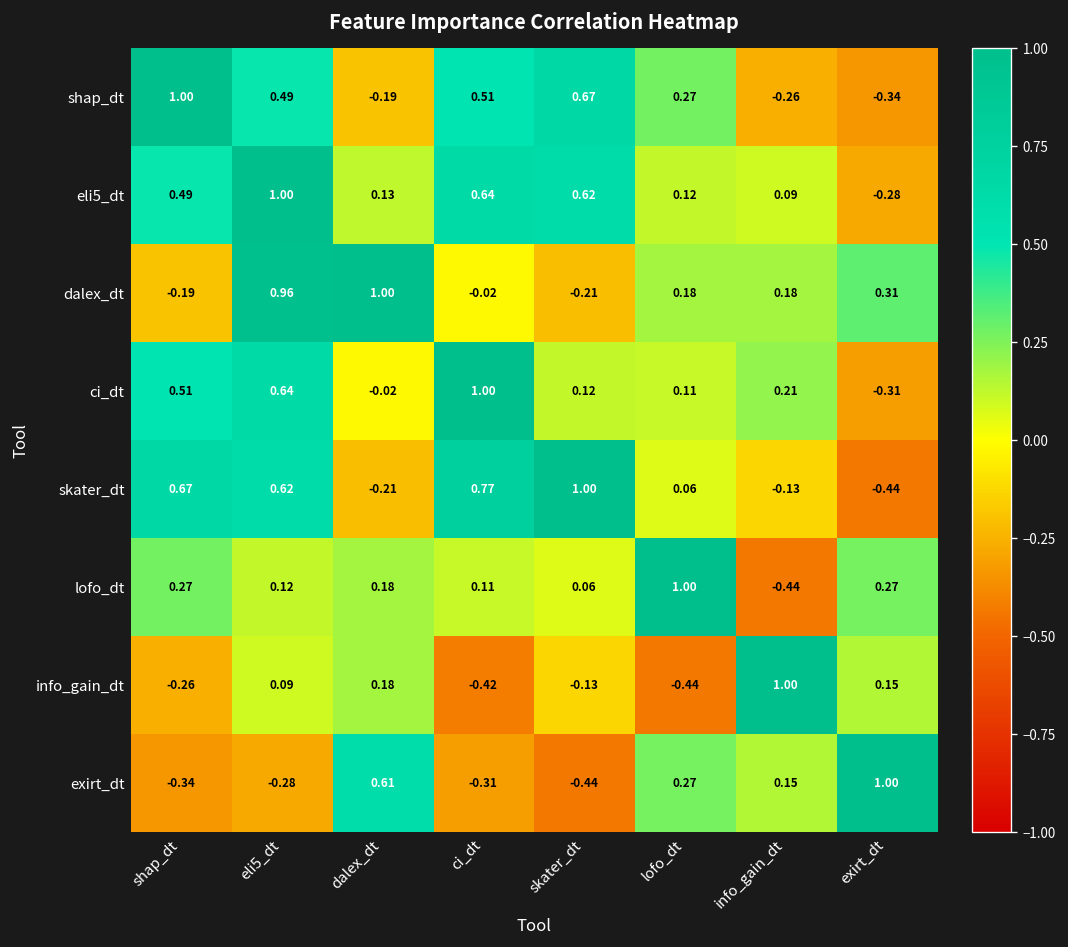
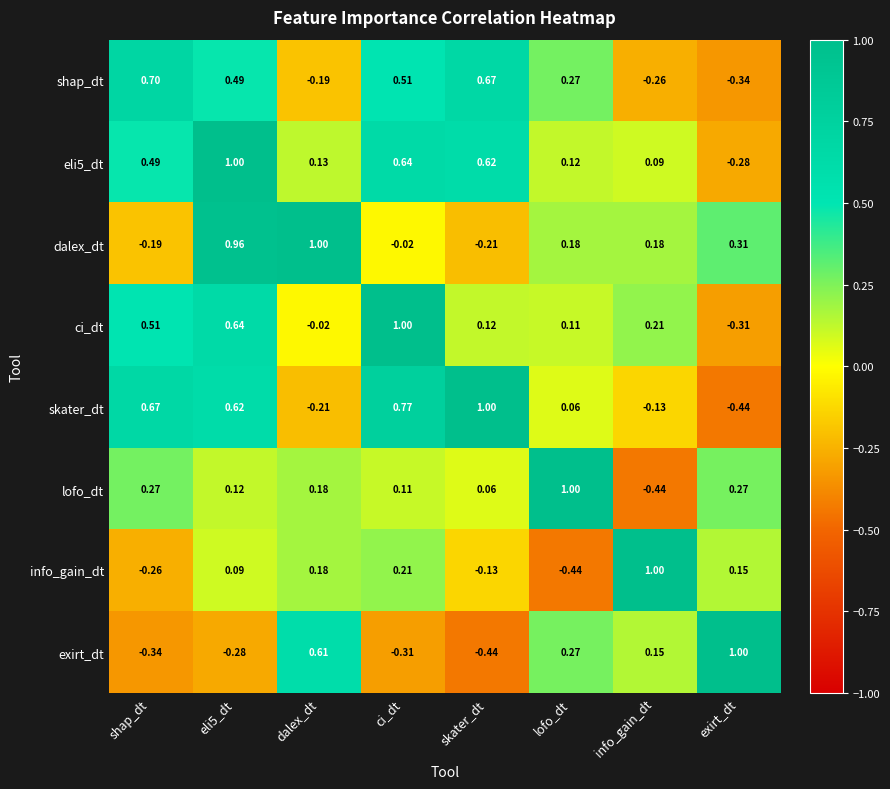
  {
    "shap_dt": {
-     "shap_dt": 1.00,
+     "shap_dt": 0.70,
      "eli5_dt": 0.49,
      "dalex_dt": -0.19,
      "ci_dt": 0.51,
      "skater_dt": 0.67,
      "lofo_dt": 0.27,
      "info_gain_dt": -0.26,
      "exirt_dt": -0.34
    },
    "eli5_dt": {
      "shap_dt": 0.49,
      "eli5_dt": 1.00,
      "dalex_dt": 0.13,
      "ci_dt": 0.64,
      "skater_dt": 0.62,
      "lofo_dt": 0.12,
      "info_gain_dt": 0.09,
      "exirt_dt": -0.28
    },
    "dalex_dt": {
      "shap_dt": -0.19,
      "eli5_dt": 0.96,
      "dalex_dt": 1.00,
      "ci_dt": -0.02,
      "skater_dt": -0.21,
      "lofo_dt": 0.18,
      "info_gain_dt": 0.18,
      "exirt_dt": 0.31
    },
    "ci_dt": {
      "shap_dt": 0.51,
      "eli5_dt": 0.64,
      "dalex_dt": -0.02,
      "ci_dt": 1.00,
      "skater_dt": 0.12,
      "lofo_dt": 0.11,
      "info_gain_dt": 0.21,
      "exirt_dt": -0.31
    },
    "skater_dt": {
      "shap_dt": 0.67,
      "eli5_dt": 0.62,
      "dalex_dt": -0.21,
      "ci_dt": 0.77,
      "skater_dt": 1.00,
      "lofo_dt": 0.06,
      "info_gain_dt": -0.13,
      "exirt_dt": -0.44
    },
    "lofo_dt": {
      "shap_dt": 0.27,
      "eli5_dt": 0.12,
      "dalex_dt": 0.18,
      "ci_dt": 0.11,
      "skater_dt": 0.06,
      "lofo_dt": 1.00,
      "info_gain_dt": -0.44,
      "exirt_dt": 0.27
    },
    "info_gain_dt": {
      "shap_dt": -0.26,
      "eli5_dt": 0.09,
      "dalex_dt": 0.18,
-     "ci_dt": -0.42,
+     "ci_dt": 0.21,
      "skater_dt": -0.13,
      "lofo_dt": -0.44,
      "info_gain_dt": 1.00,
      "exirt_dt": 0.15
    },
    "exirt_dt": {
      "shap_dt": -0.34,
      "eli5_dt": -0.28,
      "dalex_dt": 0.61,
      "ci_dt": -0.31,
      "skater_dt": -0.44,
      "lofo_dt": 0.27,
      "info_gain_dt": 0.15,
      "exirt_dt": 1.00
    }
  }
